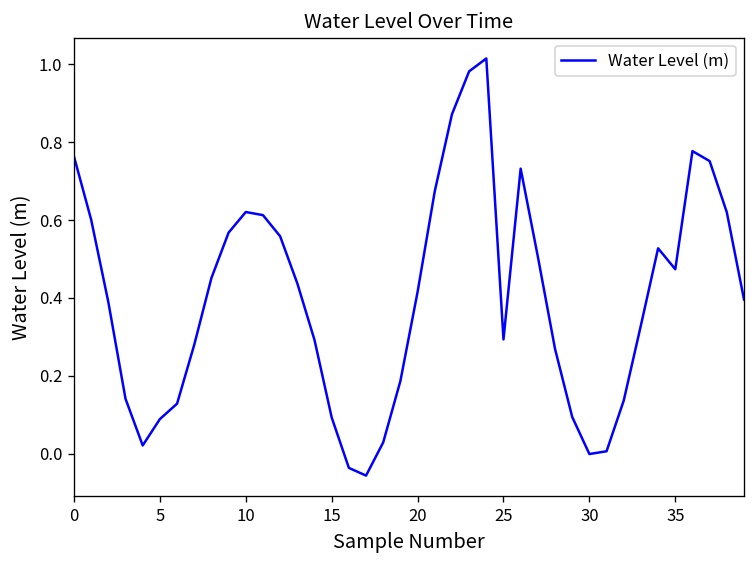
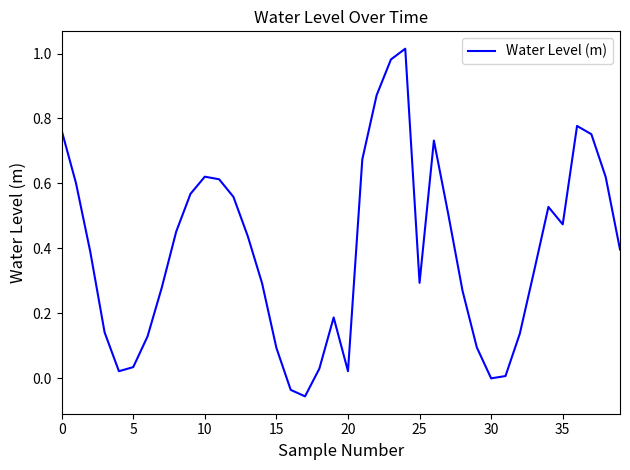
  {
    "0": 0.76,
-   "5": 0.09,
+   "5": 0.03,
    "10": 0.62,
    "15": 0.09,
-   "20": 0.42,
+   "20": 0.02,
    "25": 0.29,
    "30": 0.00,
    "35": 0.47
  }
